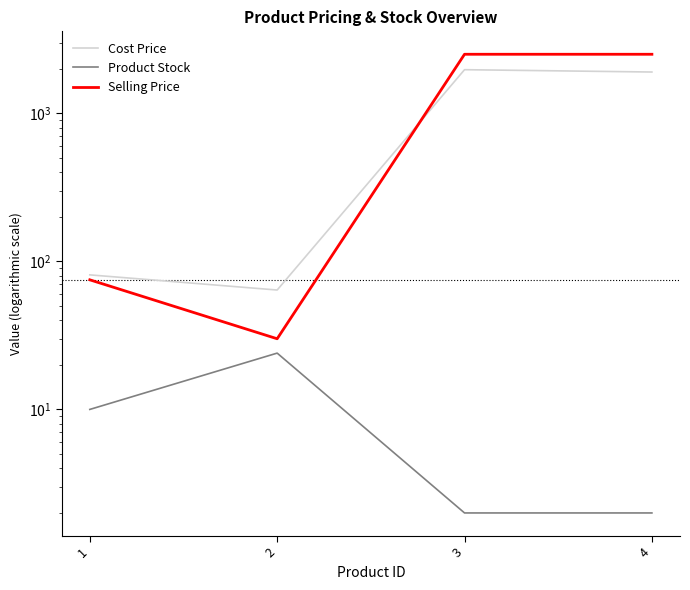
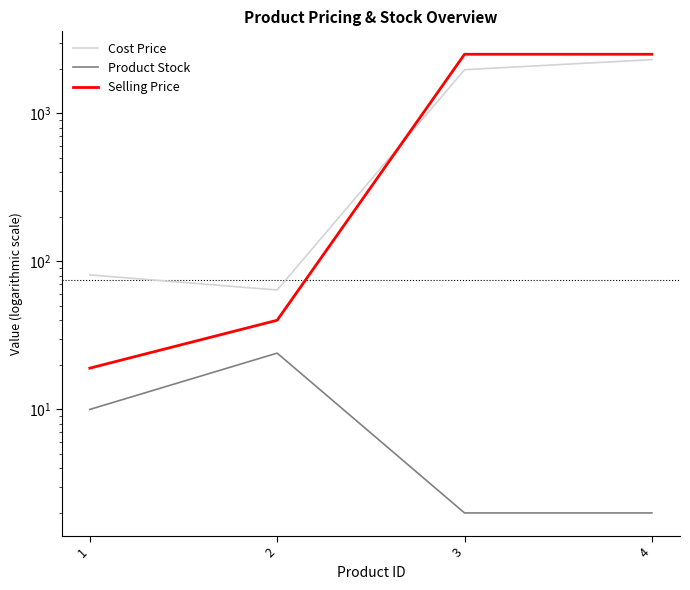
  {
    "Cost Price": {
      "1": 80,
      "2": 64,
      "3": 2000,
-     "4": 1900
+     "4": 2300
    },
    "Product Stock": {
      "1": 10,
      "2": 24,
      "3": 2,
      "4": 2
    },
    "Selling Price": {
-     "1": 80,
-     "2": 30,
+     "1": 19,
+     "2": 40,
      "3": 2500,
      "4": 2500
    }
  }
